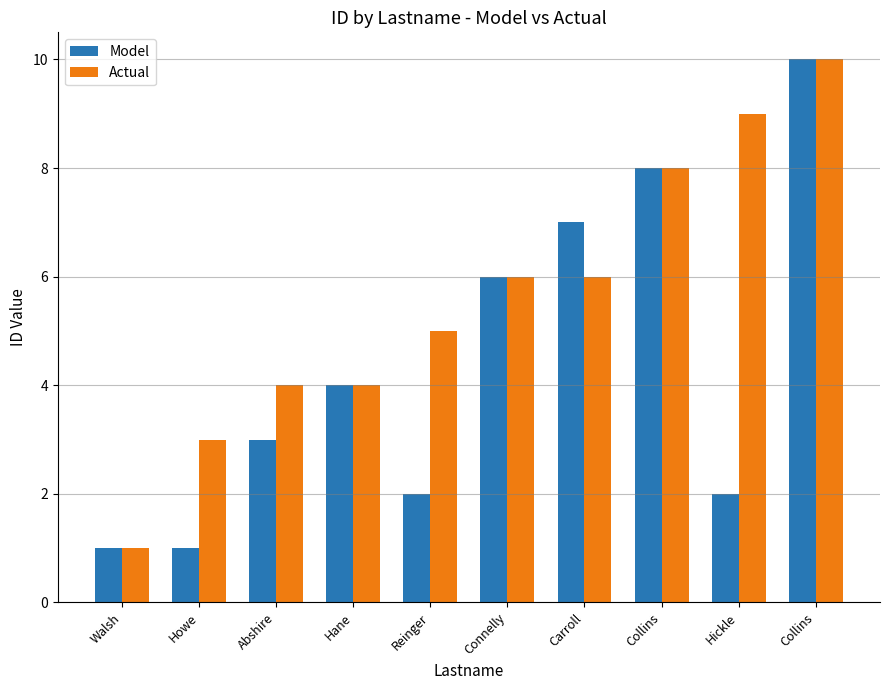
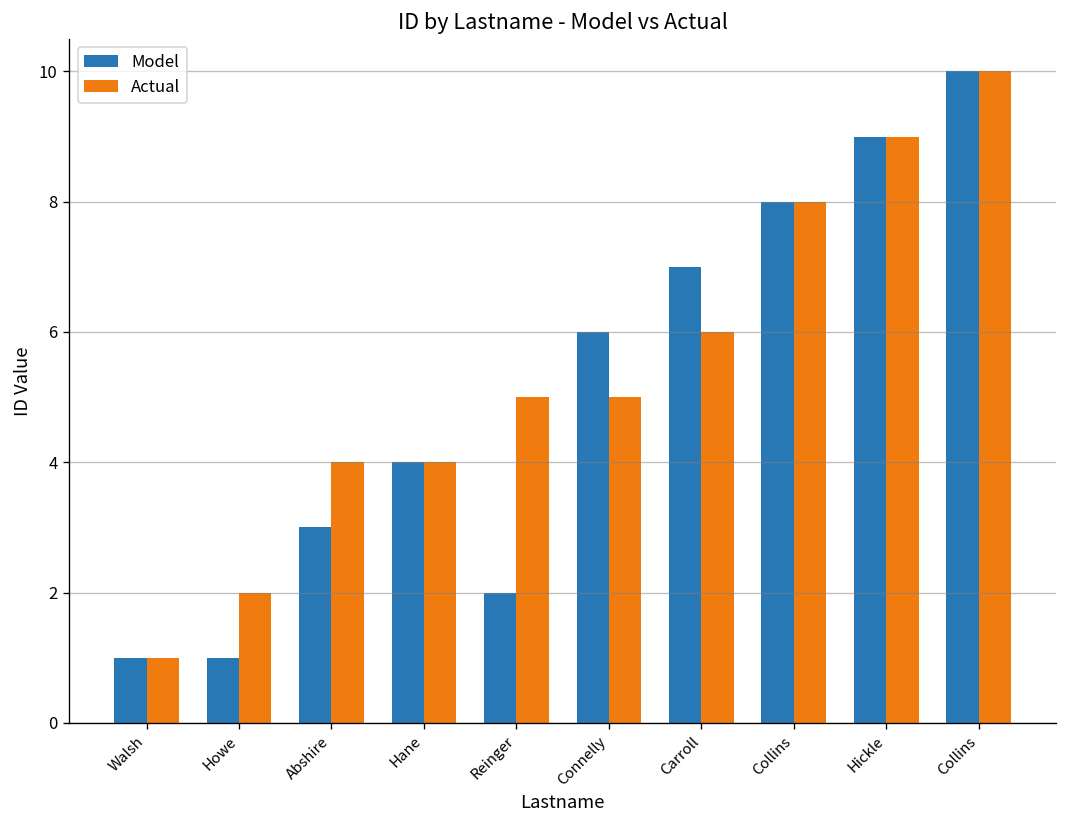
  {
    "Model": {
      "Walsh": 1,
      "Howe": 1,
      "Abshire": 3,
      "Hane": 4,
      "Reinger": 2,
      "Connelly": 6,
      "Carroll": 7,
-     "Hickle": 2
+     "Hickle": 9
    },
    "Actual": {
      "Walsh": 1,
-     "Howe": 3,
+     "Howe": 2,
      "Abshire": 4,
      "Hane": 4,
      "Reinger": 5,
-     "Connelly": 6,
+     "Connelly": 5,
      "Carroll": 6,
      "Hickle": 9
    }
  }
